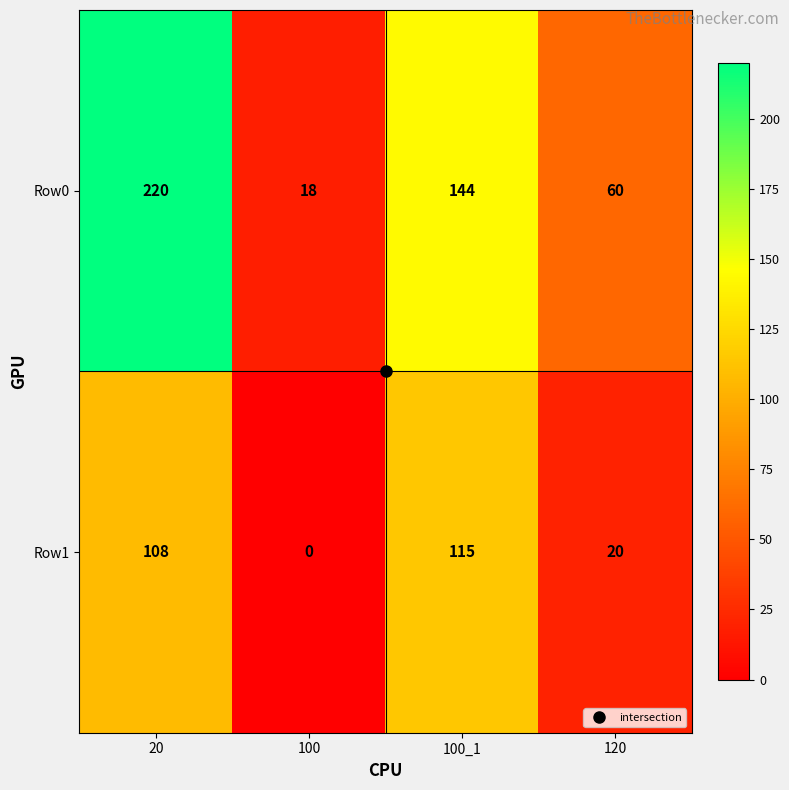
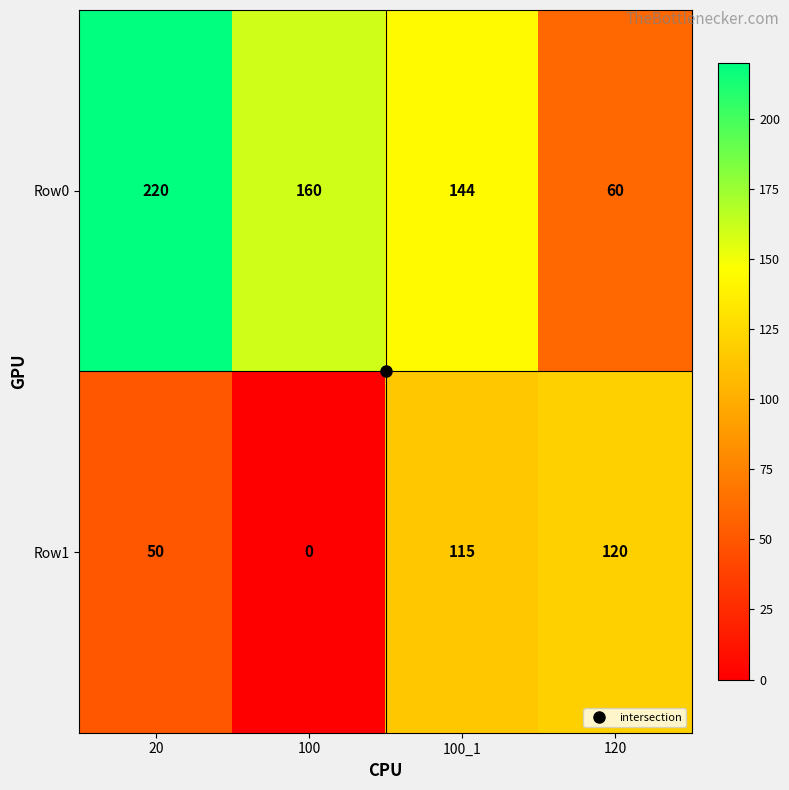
  {
    "Row0": {
      "20": 220,
-     "100": 18,
+     "100": 160,
      "100_1": 144,
      "120": 60
    },
    "Row1": {
-     "20": 108,
+     "20": 50,
      "100": 0,
      "100_1": 115,
-     "120": 20
+     "120": 120
    }
  }
